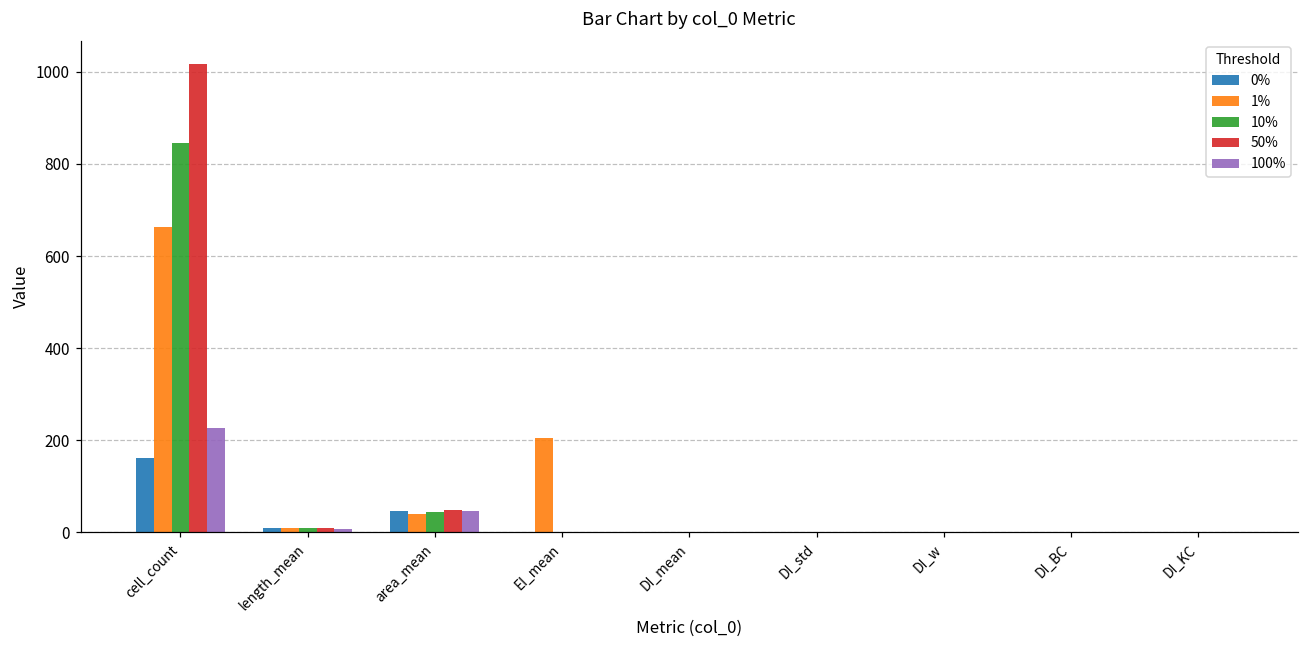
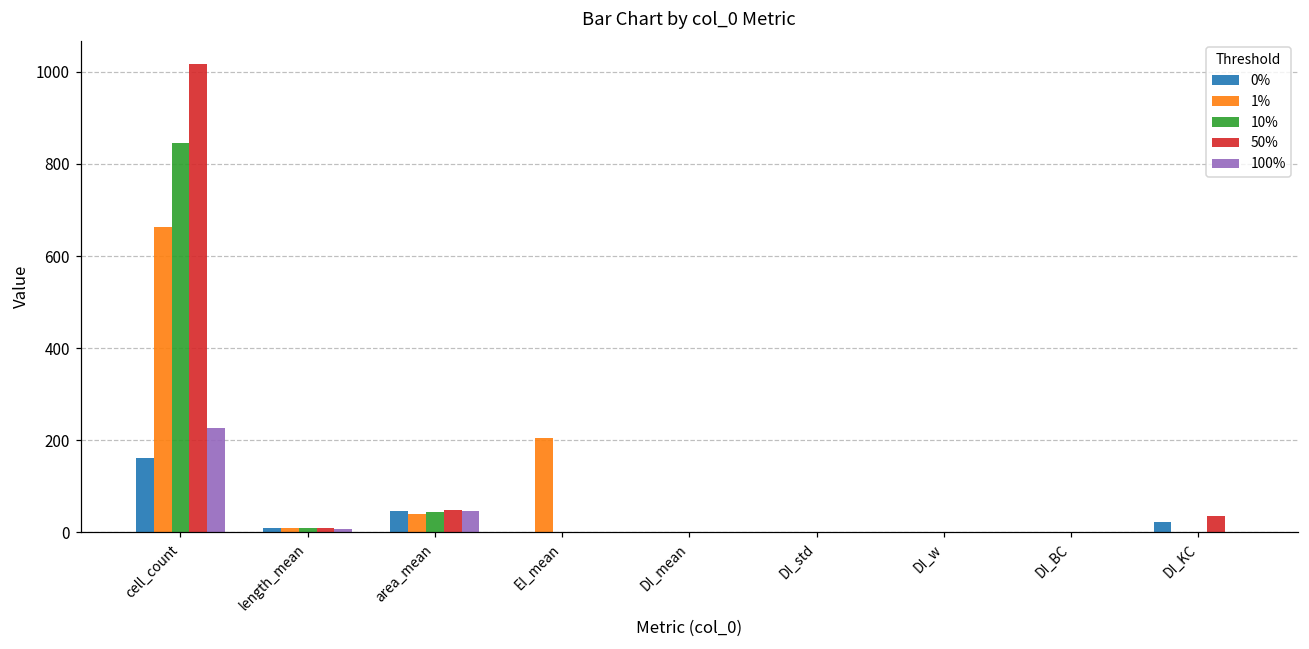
  {
    "0%": {
      "cell_count": 160,
      "length_mean": 10,
      "area_mean": 50,
-     "DI_KC": 0
+     "DI_KC": 20
    },
    "1%": {
      "cell_count": 660,
      "length_mean": 10,
      "area_mean": 40,
      "EI_mean": 210
    },
    "10%": {
      "cell_count": 850,
      "length_mean": 10,
      "area_mean": 40
    },
    "50%": {
      "cell_count": 1020,
      "length_mean": 10,
      "area_mean": 50,
-     "DI_KC": 0
+     "DI_KC": 40
    },
    "100%": {
      "cell_count": 230,
      "length_mean": 10,
      "area_mean": 50
    }
  }
